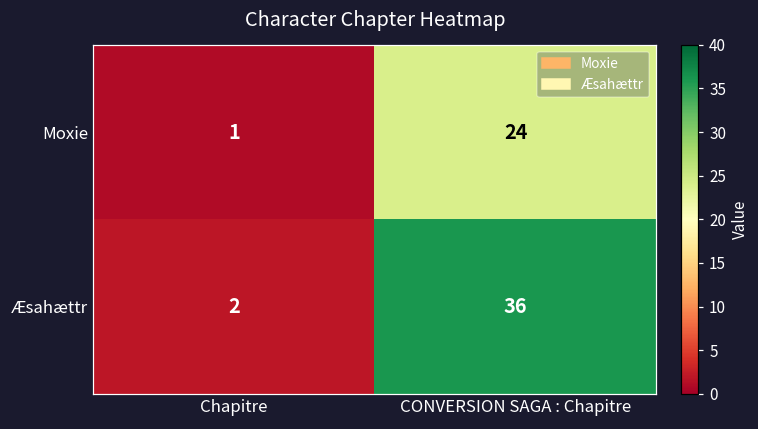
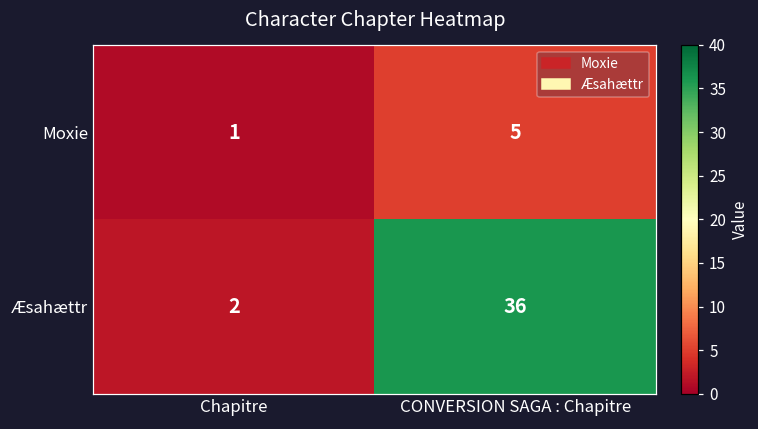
  {
    "Moxie": {
      "Chapitre": 1,
-     "CONVERSION SAGA : Chapitre": 24
+     "CONVERSION SAGA : Chapitre": 5
    },
    "Æsahættr": {
      "Chapitre": 2,
      "CONVERSION SAGA : Chapitre": 36
    }
  }
